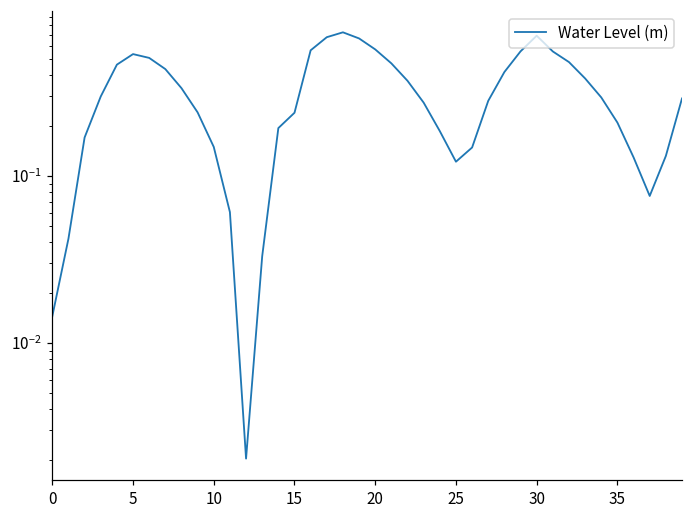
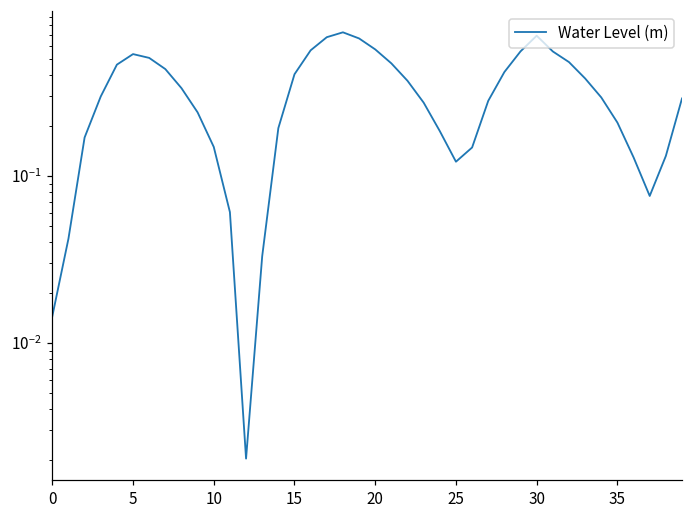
  {
    "0": 0.014,
    "5": 0.54,
    "10": 0.15,
-   "15": 0.24,
+   "15": 0.41,
    "20": 0.57,
    "25": 0.12,
    "35": 0.21
  }
